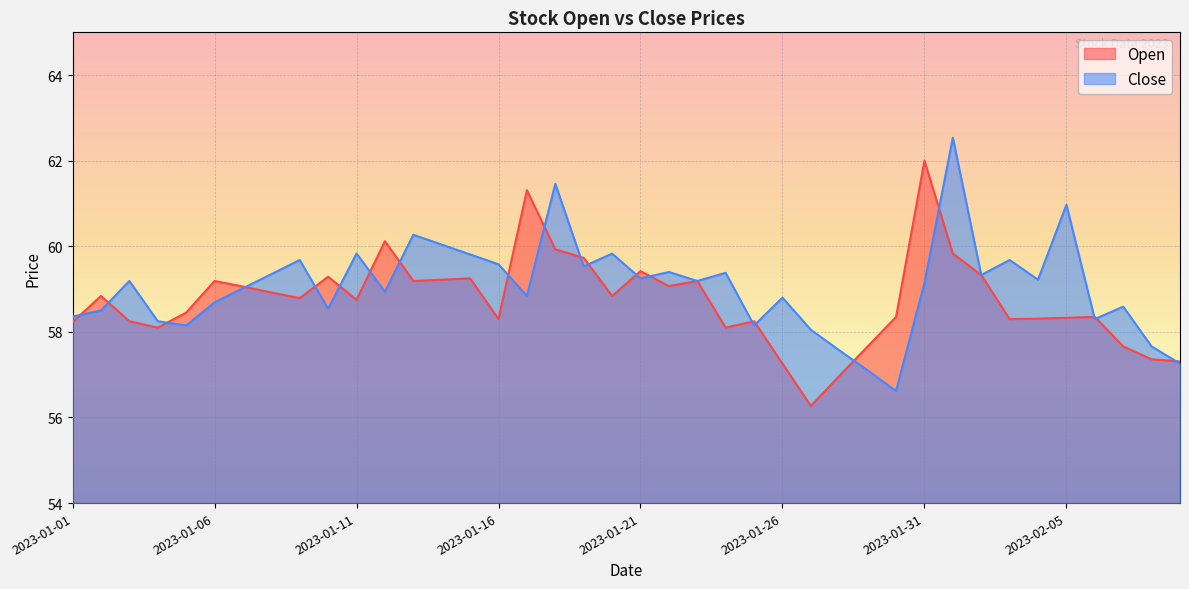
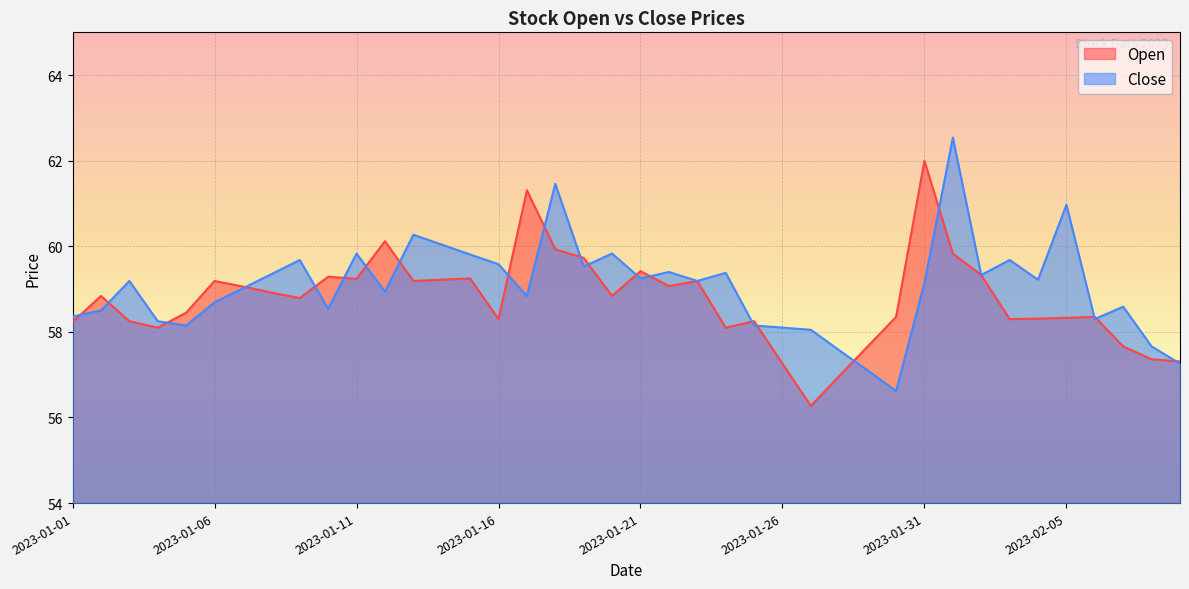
  {
    "Open": {
      "2023-01-01": 58.2,
      "2023-01-06": 59.2,
-     "2023-01-11": 58.8,
+     "2023-01-11": 59.2,
      "2023-01-16": 58.3,
      "2023-01-21": 59.4,
      "2023-01-26": 57.3,
      "2023-01-31": 62.0,
      "2023-02-05": 58.3
    },
    "Close": {
      "2023-01-01": 58.4,
      "2023-01-06": 58.7,
      "2023-01-11": 59.8,
      "2023-01-16": 59.6,
      "2023-01-21": 59.3,
-     "2023-01-26": 58.8,
+     "2023-01-26": 58.1,
      "2023-01-31": 59.1,
      "2023-02-05": 61.0
    }
  }
